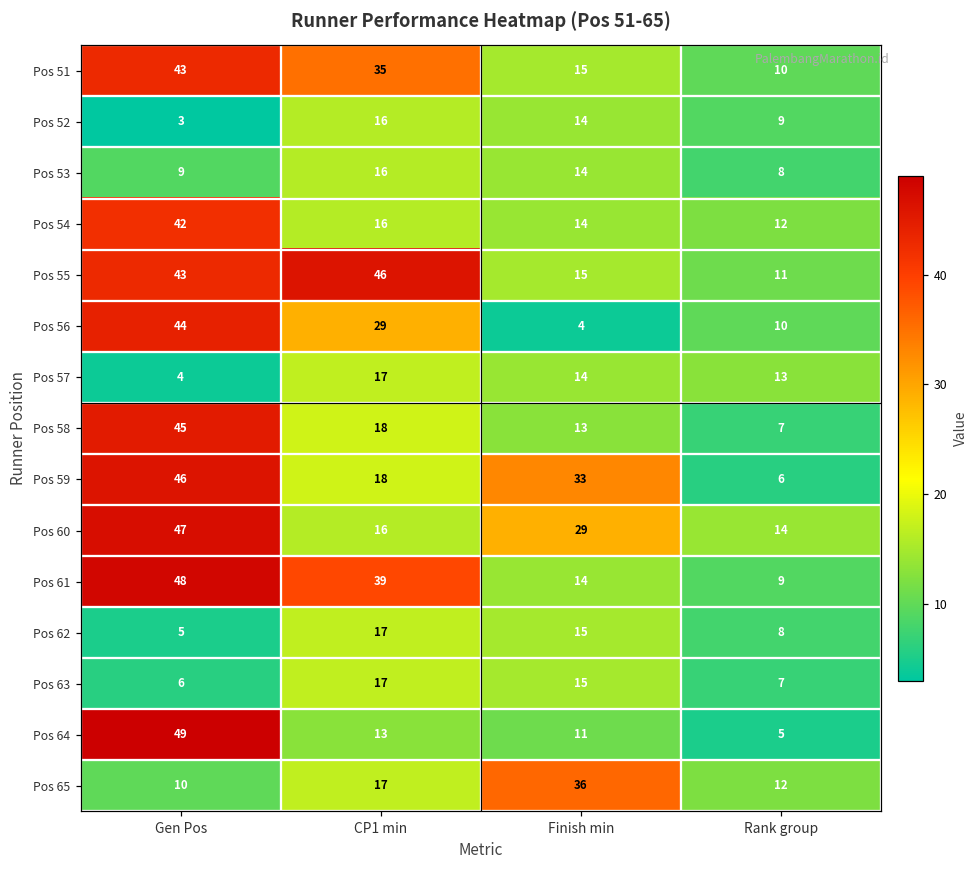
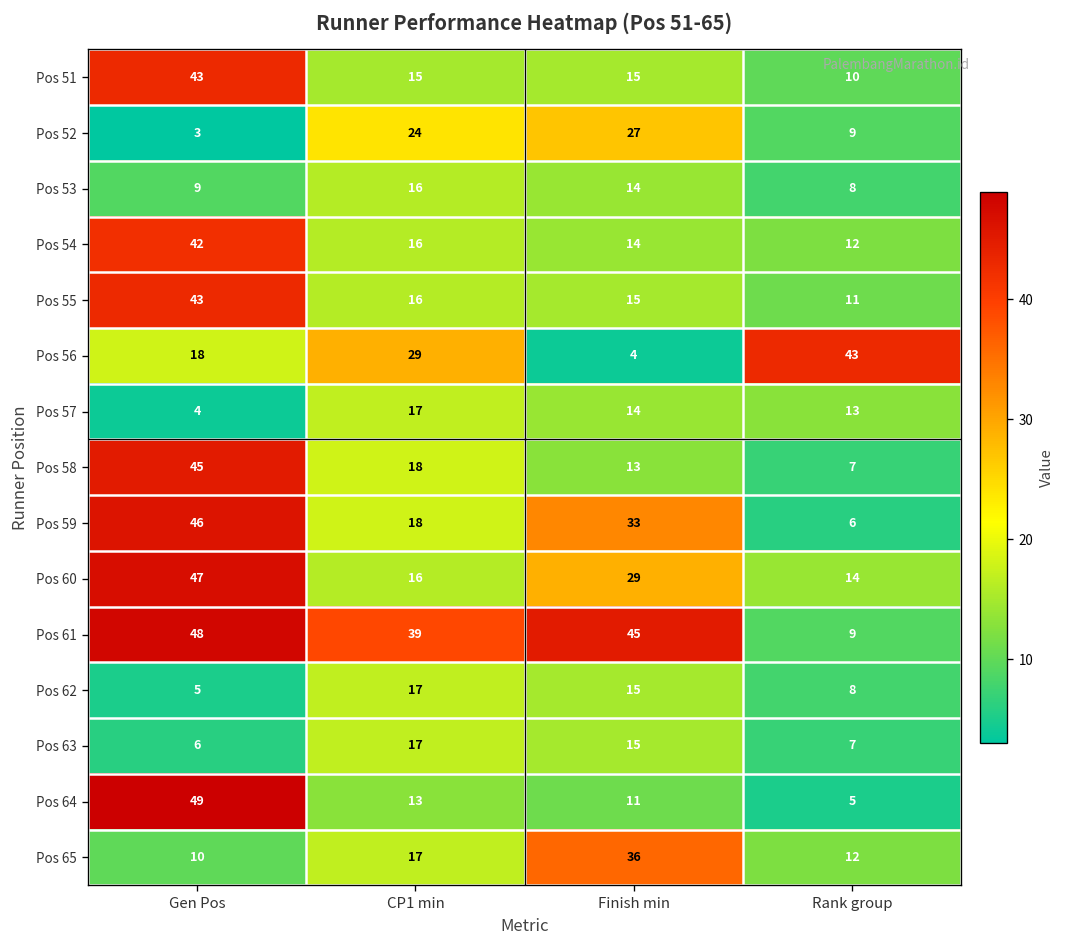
  {
    "Pos 51": {
      "Gen Pos": 43,
-     "CP1 min": 35,
+     "CP1 min": 15,
      "Finish min": 15
    },
    "Pos 52": {
      "Gen Pos": 3,
-     "CP1 min": 16,
-     "Finish min": 14,
+     "CP1 min": 24,
+     "Finish min": 27,
      "Rank group": 9
    },
    "Pos 53": {
      "Gen Pos": 9,
      "CP1 min": 16,
      "Finish min": 14,
      "Rank group": 8
    },
    "Pos 54": {
      "Gen Pos": 42,
      "CP1 min": 16,
      "Finish min": 14,
      "Rank group": 12
    },
    "Pos 55": {
      "Gen Pos": 43,
-     "CP1 min": 46,
+     "CP1 min": 16,
      "Finish min": 15,
      "Rank group": 11
    },
    "Pos 56": {
-     "Gen Pos": 44,
+     "Gen Pos": 18,
      "CP1 min": 29,
      "Finish min": 4,
-     "Rank group": 10
+     "Rank group": 43
    },
    "Pos 57": {
      "Gen Pos": 4,
      "CP1 min": 17,
      "Finish min": 14,
      "Rank group": 13
    },
    "Pos 58": {
      "Gen Pos": 45,
      "CP1 min": 18,
      "Finish min": 13,
      "Rank group": 7
    },
    "Pos 59": {
      "Gen Pos": 46,
      "CP1 min": 18,
      "Finish min": 33,
      "Rank group": 6
    },
    "Pos 60": {
      "Gen Pos": 47,
      "CP1 min": 16,
      "Finish min": 29,
      "Rank group": 14
    },
    "Pos 61": {
      "Gen Pos": 48,
      "CP1 min": 39,
-     "Finish min": 14,
+     "Finish min": 45,
      "Rank group": 9
    },
    "Pos 62": {
      "Gen Pos": 5,
      "CP1 min": 17,
      "Finish min": 15,
      "Rank group": 8
    },
    "Pos 63": {
      "Gen Pos": 6,
      "CP1 min": 17,
      "Finish min": 15,
      "Rank group": 7
    },
    "Pos 64": {
      "Gen Pos": 49,
      "CP1 min": 13,
      "Finish min": 11,
      "Rank group": 5
    },
    "Pos 65": {
      "Gen Pos": 10,
      "CP1 min": 17,
      "Finish min": 36,
      "Rank group": 12
    }
  }
